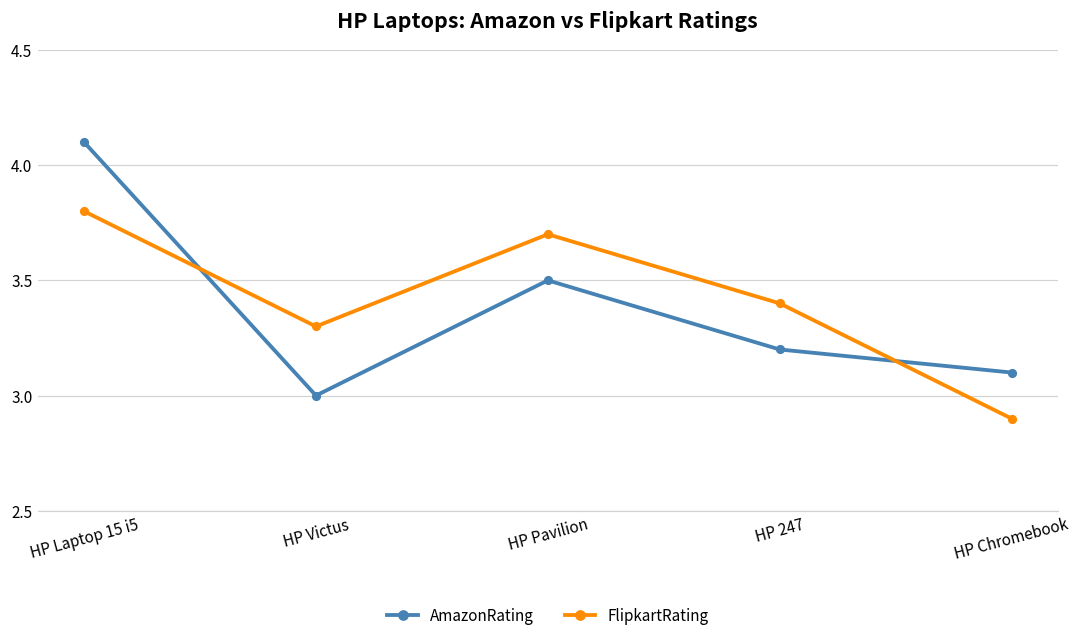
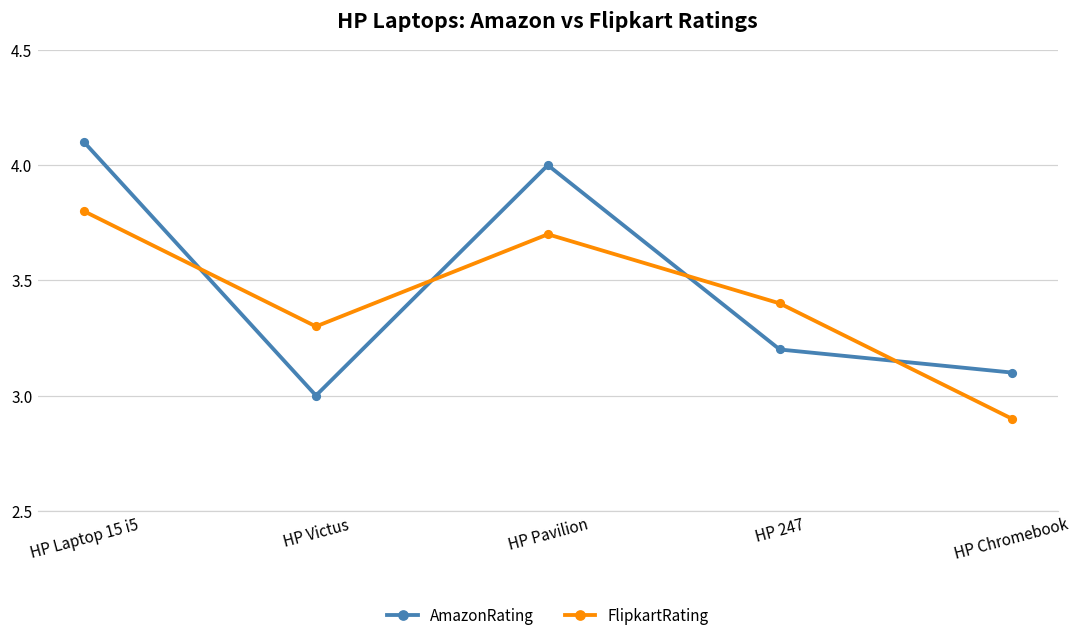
  {
    "AmazonRating": {
      "HP Laptop 15 i5": 4.1,
      "HP Victus": 3.0,
-     "HP Pavilion": 3.5,
+     "HP Pavilion": 4.0,
      "HP 247": 3.2,
      "HP Chromebook": 3.1
    },
    "FlipkartRating": {
      "HP Laptop 15 i5": 3.8,
      "HP Victus": 3.3,
      "HP Pavilion": 3.7,
      "HP 247": 3.4,
      "HP Chromebook": 2.9
    }
  }
